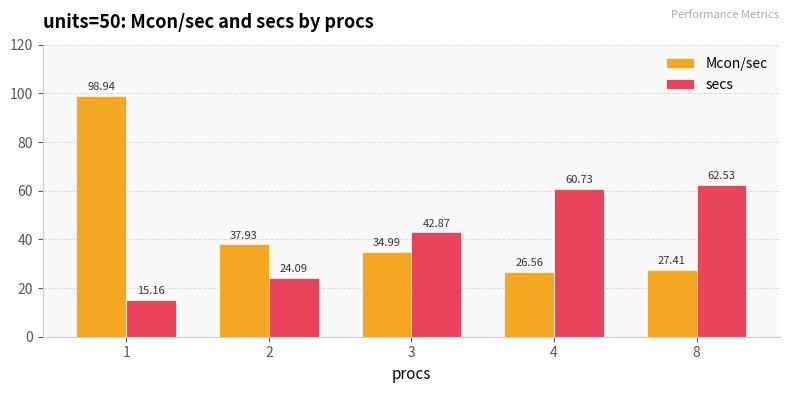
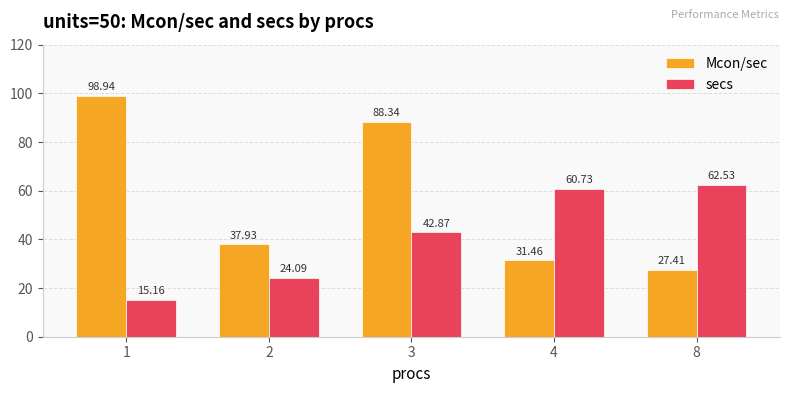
  {
    "Mcon/sec": {
      "1": 98.94,
      "2": 37.93,
-     "3": 34.99,
-     "4": 26.56,
+     "3": 88.34,
+     "4": 31.46,
      "8": 27.41
    },
    "secs": {
      "1": 15.16,
      "2": 24.09,
      "3": 42.87,
      "4": 60.73,
      "8": 62.53
    }
  }
